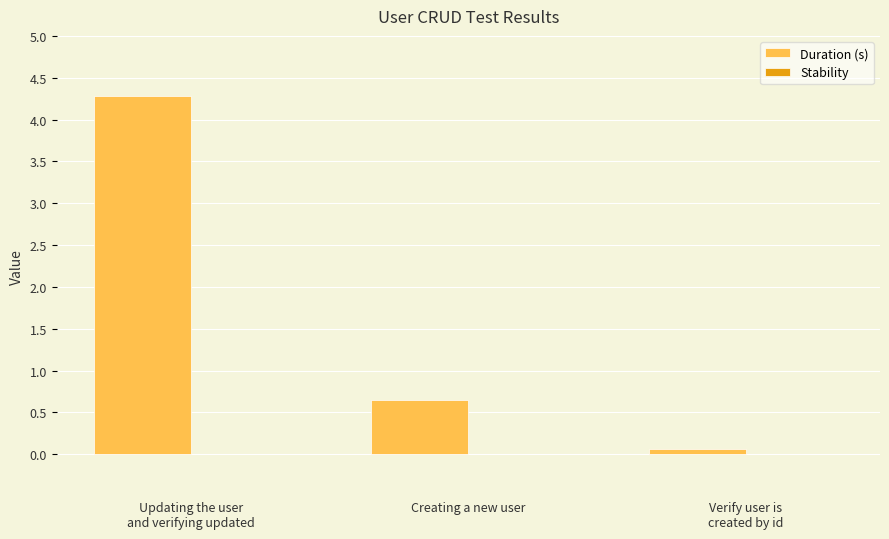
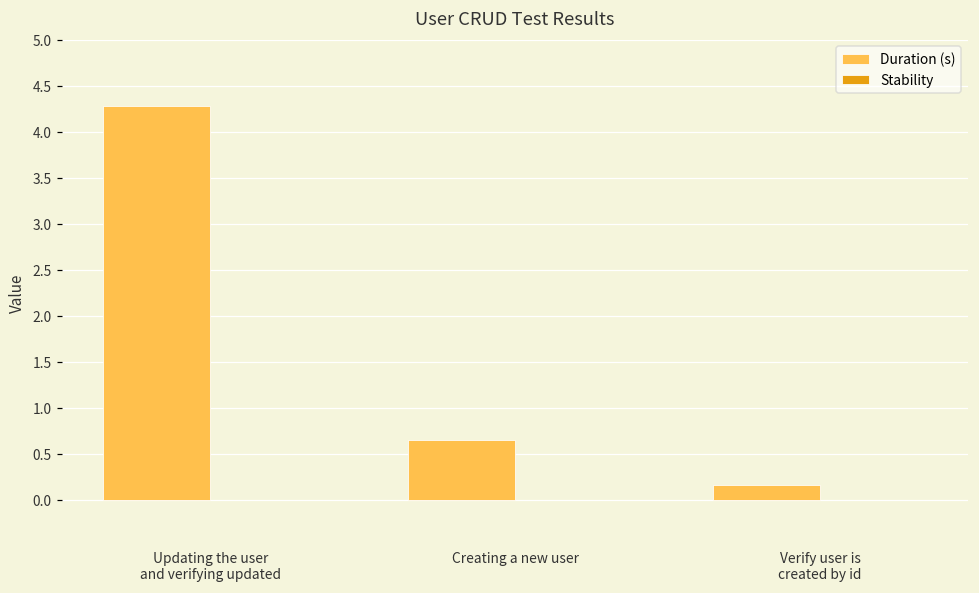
  {
    "Duration (s)": {
      "Updating the user and verifying updated": 4.3,
      "Creating a new user": 0.7,
-     "Verify user is created by id": 0.1
+     "Verify user is created by id": 0.2
    },
    "Stability": {
      "Updating the user and verifying updated": 0.0,
      "Creating a new user": 0.0,
      "Verify user is created by id": 0.0
    }
  }
